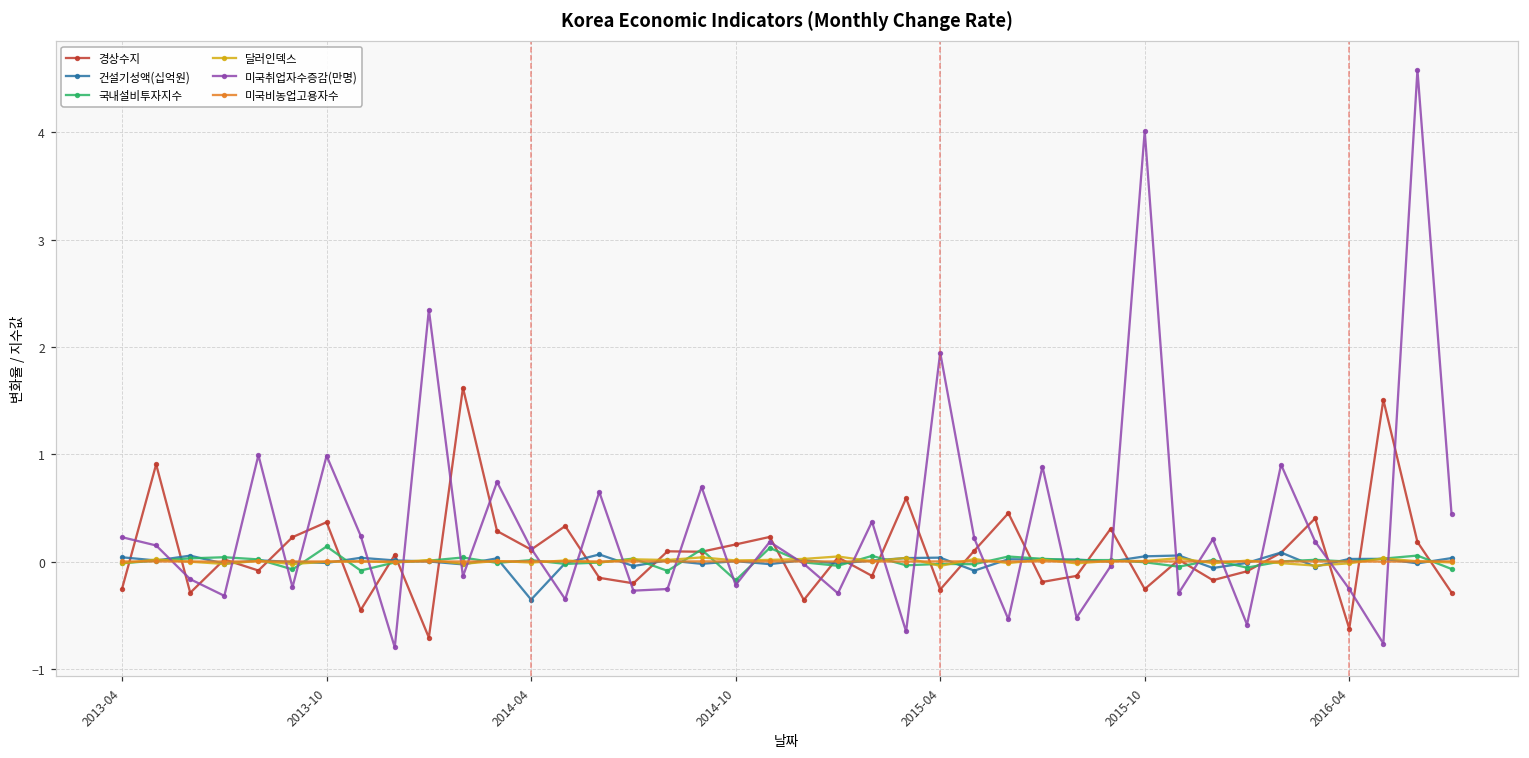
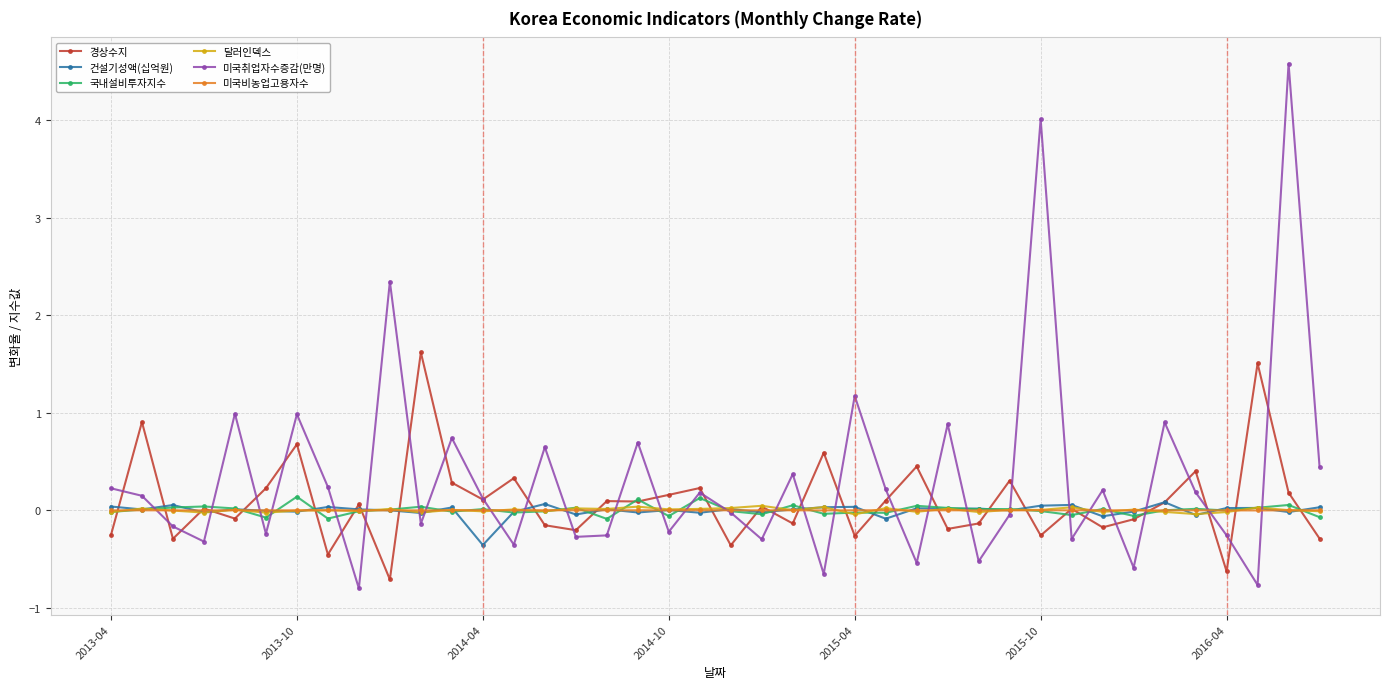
  {
    "경상수지": {
      "2013-04": -0.3,
-     "2013-10": 0.4,
+     "2013-10": 0.7,
      "2014-10": 0.2,
      "2015-04": -0.3,
      "2015-10": -0.3,
      "2016-04": -0.6
    },
    "건설기성액(십억원)": {
      "2013-04": 0.0,
      "2014-04": -0.4,
      "2015-04": 0.0,
      "2015-10": 0.0
    },
    "국내설비투자지수": {
      "2013-10": 0.1,
-     "2014-10": -0.2
+     "2014-10": -0.1
    },
    "미국취업자수증감(만명)": {
      "2013-04": 0.2,
      "2013-10": 1.0,
      "2014-10": -0.2,
-     "2015-04": 1.9,
+     "2015-04": 1.2,
      "2015-10": 4.0,
      "2016-04": -0.3
    }
  }
